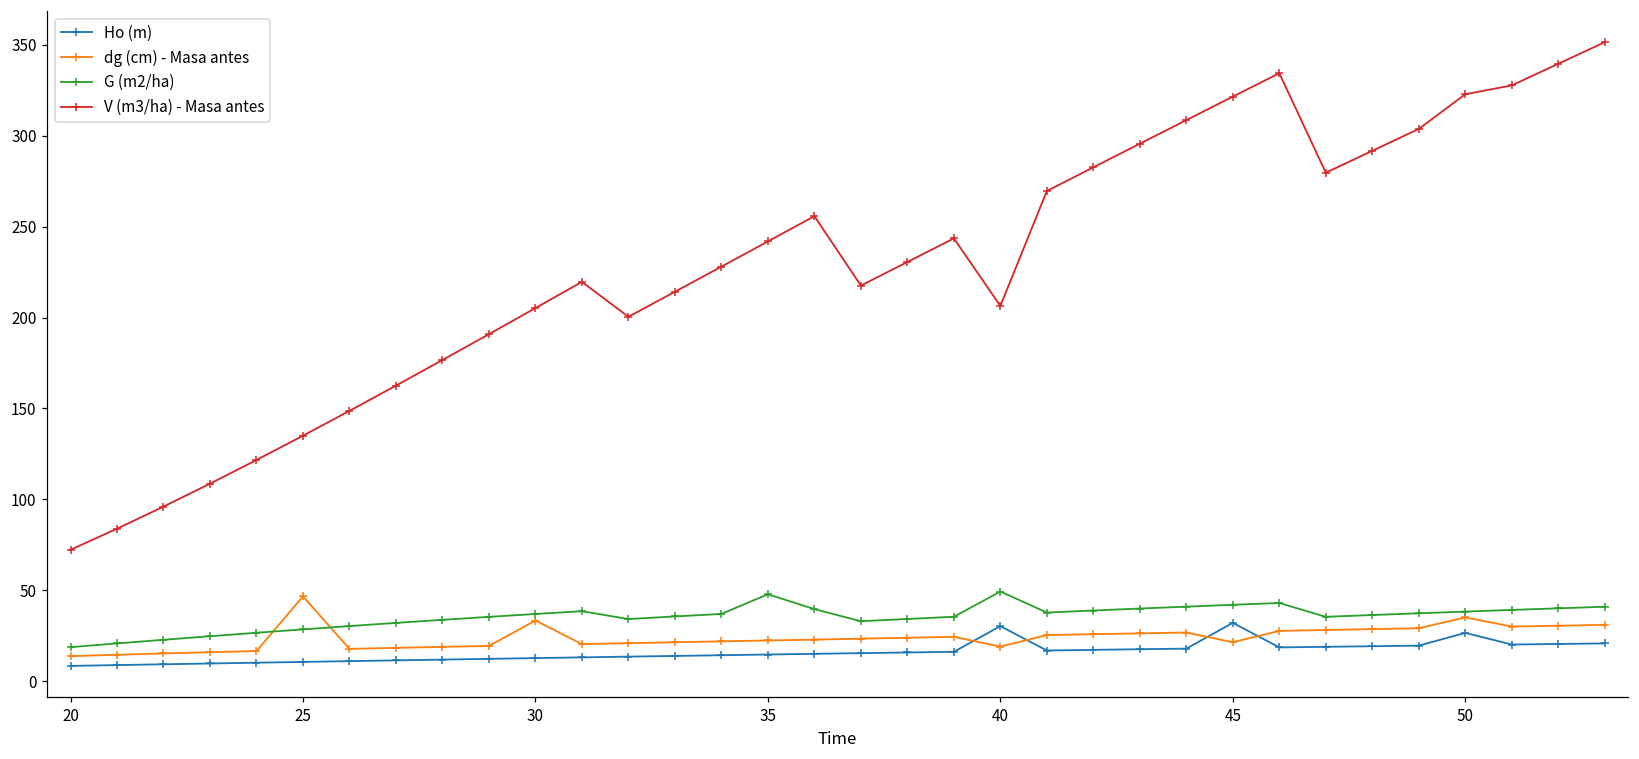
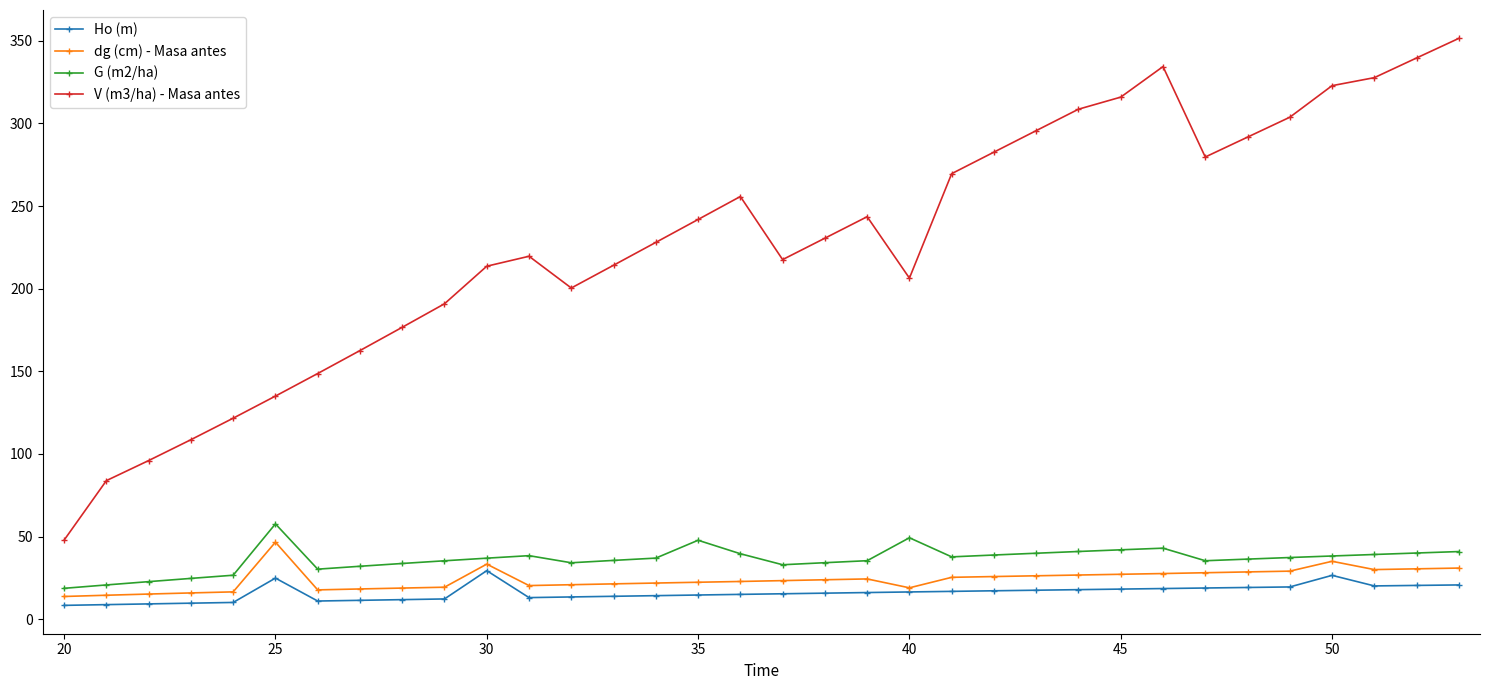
  {
    "Ho (m)": {
      "20": 8,
-     "25": 11,
-     "30": 13,
+     "25": 25,
+     "30": 29,
      "35": 15,
-     "40": 30,
-     "45": 32,
+     "40": 17,
+     "45": 18,
      "50": 27
    },
    "dg (cm) - Masa antes": {
      "20": 14,
      "25": 47,
      "30": 33,
      "35": 22,
      "40": 19,
-     "45": 21,
+     "45": 27,
      "50": 35
    },
    "G (m2/ha)": {
      "20": 19,
-     "25": 29,
+     "25": 58,
      "30": 37,
      "35": 48,
      "40": 49,
      "45": 42,
      "50": 38
    },
    "V (m3/ha) - Masa antes": {
-     "20": 72,
+     "20": 48,
      "25": 135,
-     "30": 205,
+     "30": 214,
      "35": 242,
      "40": 206,
-     "45": 322,
+     "45": 316,
      "50": 323
    }
  }
